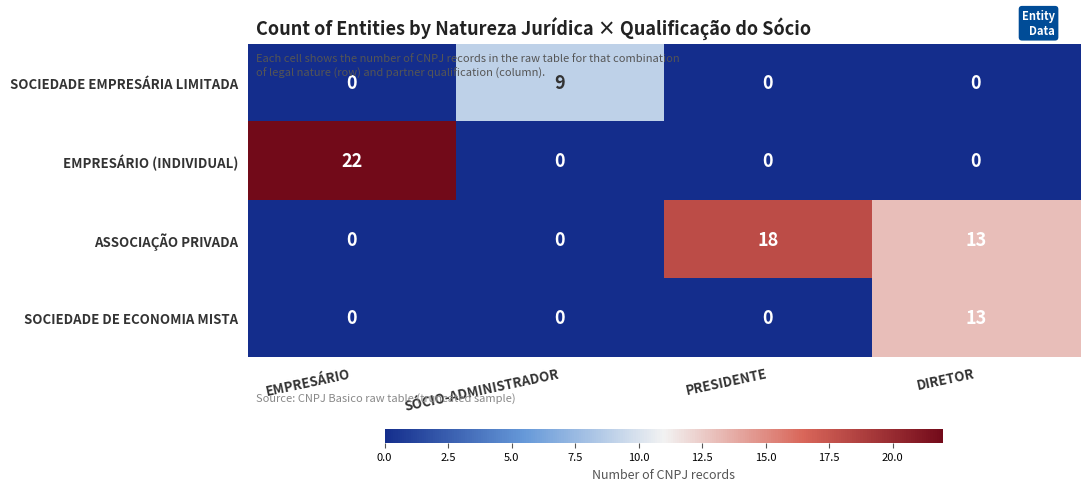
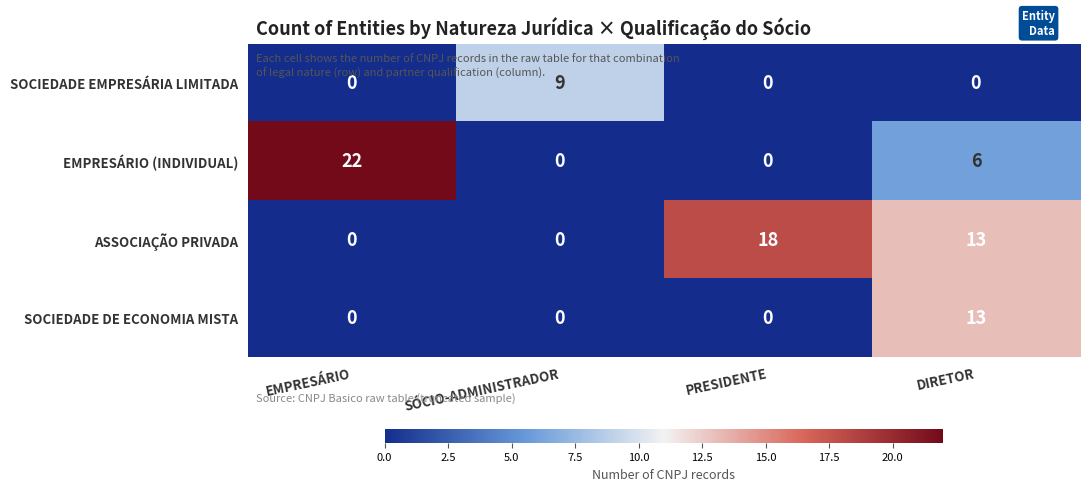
  {
    "SOCIEDADE EMPRESÁRIA LIMITADA": {
      "EMPRESÁRIO": 0,
      "SÓCIO-ADMINISTRADOR": 9,
      "PRESIDENTE": 0,
      "DIRETOR": 0
    },
    "EMPRESÁRIO (INDIVIDUAL)": {
      "EMPRESÁRIO": 22,
      "SÓCIO-ADMINISTRADOR": 0,
      "PRESIDENTE": 0,
-     "DIRETOR": 0
+     "DIRETOR": 6
    },
    "ASSOCIAÇÃO PRIVADA": {
      "EMPRESÁRIO": 0,
      "SÓCIO-ADMINISTRADOR": 0,
      "PRESIDENTE": 18,
      "DIRETOR": 13
    },
    "SOCIEDADE DE ECONOMIA MISTA": {
      "EMPRESÁRIO": 0,
      "SÓCIO-ADMINISTRADOR": 0,
      "PRESIDENTE": 0,
      "DIRETOR": 13
    }
  }
